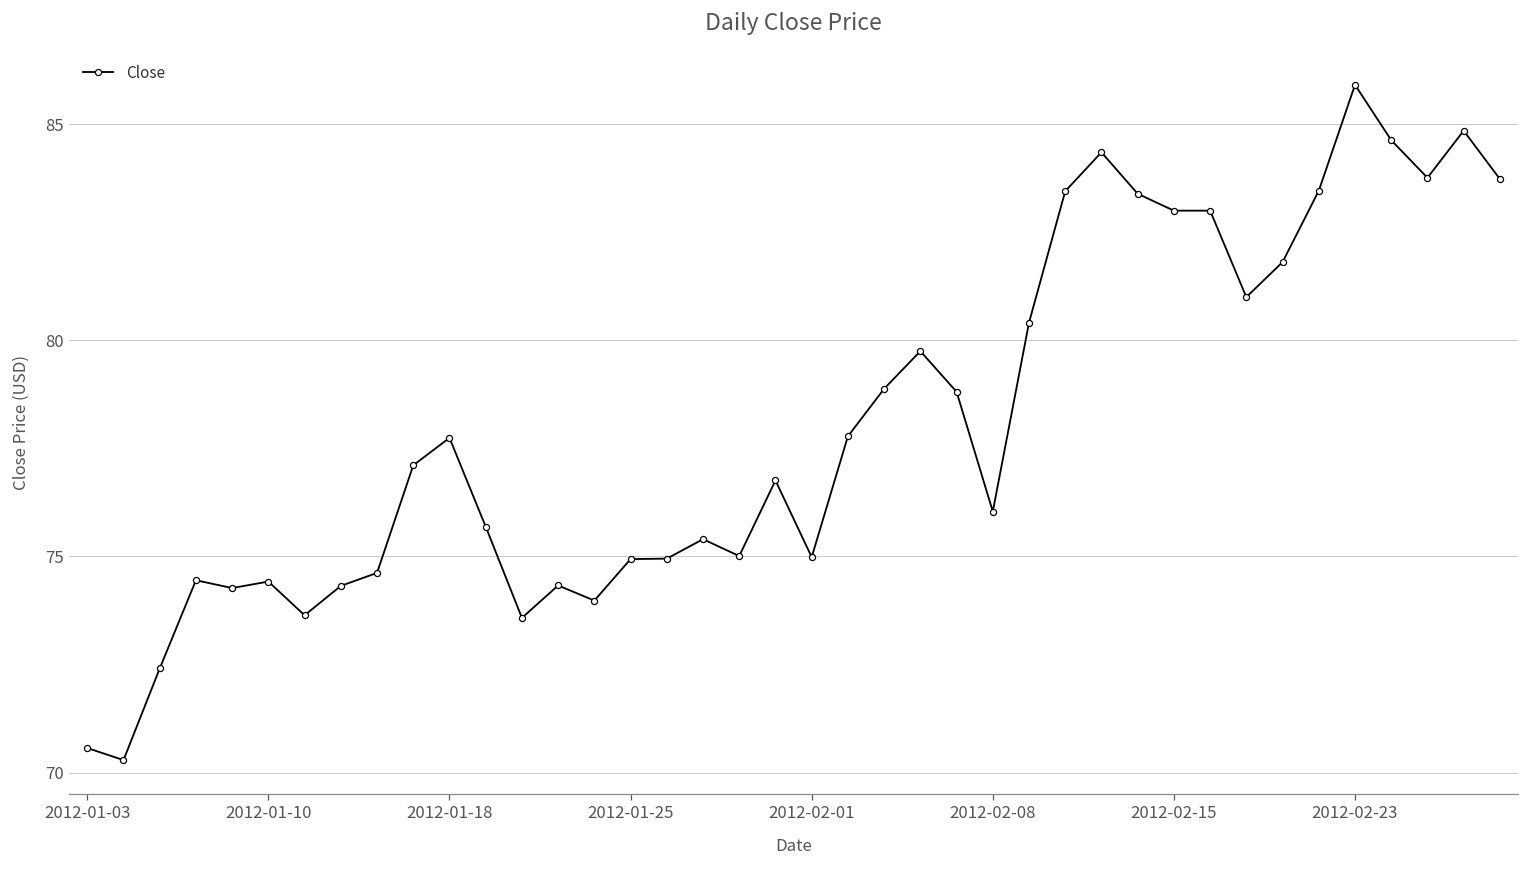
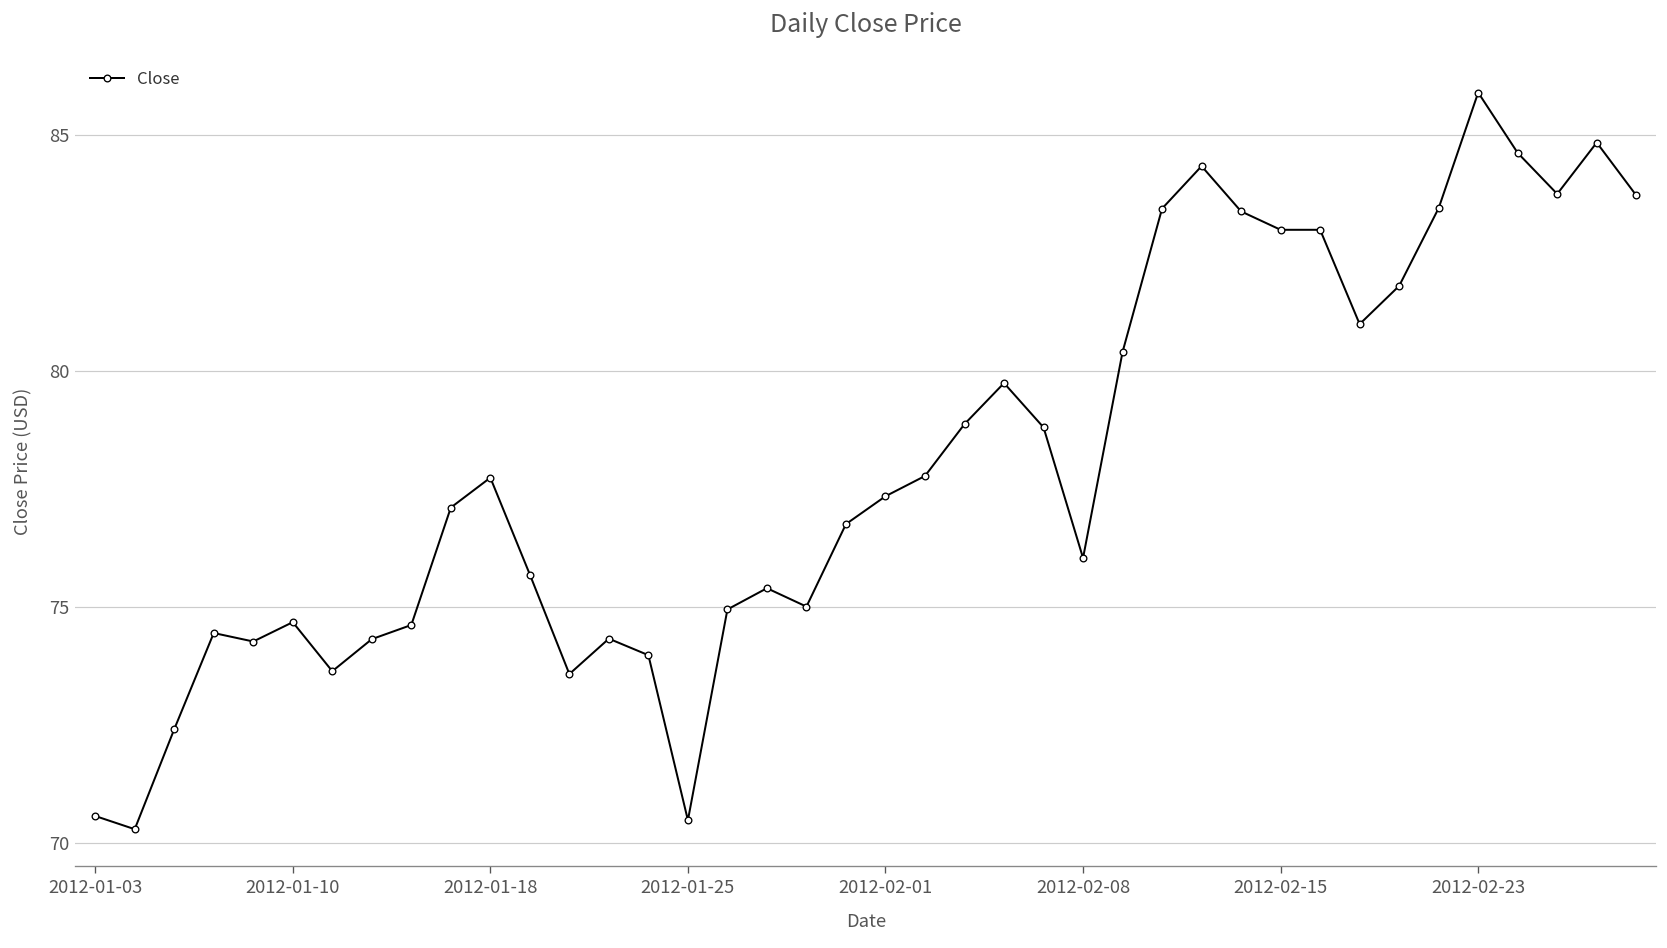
  {
    "2012-01-03": 70.6,
-   "2012-01-10": 74.4,
+   "2012-01-10": 74.7,
    "2012-01-18": 77.7,
-   "2012-01-25": 74.9,
-   "2012-02-01": 75.0,
+   "2012-01-25": 70.5,
+   "2012-02-01": 77.3,
    "2012-02-08": 76.0,
    "2012-02-15": 83.0,
    "2012-02-23": 85.9
  }
